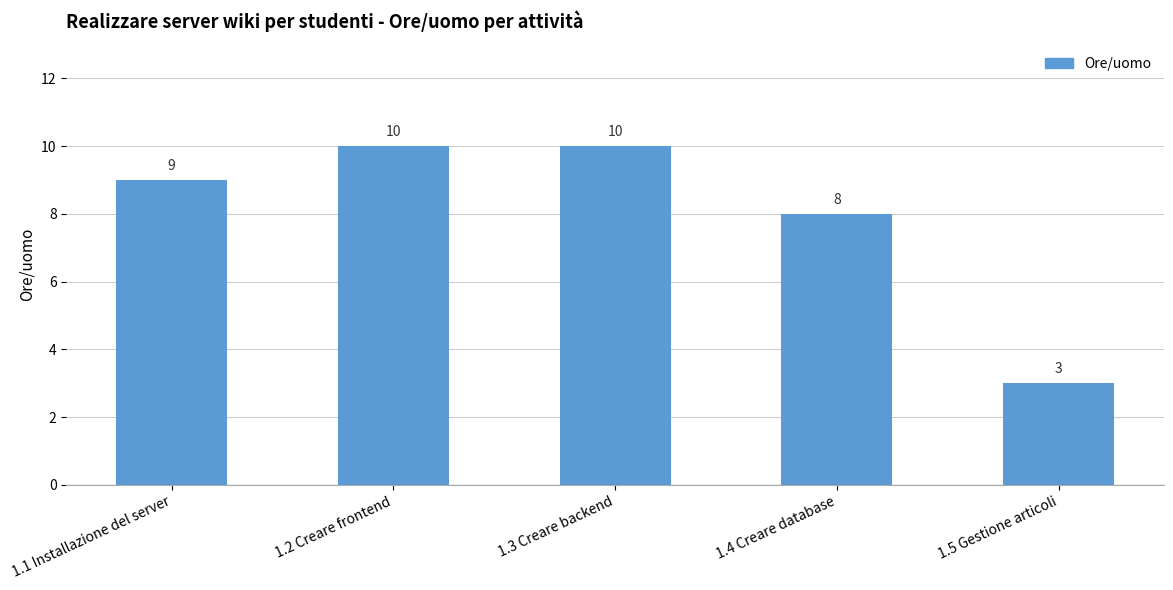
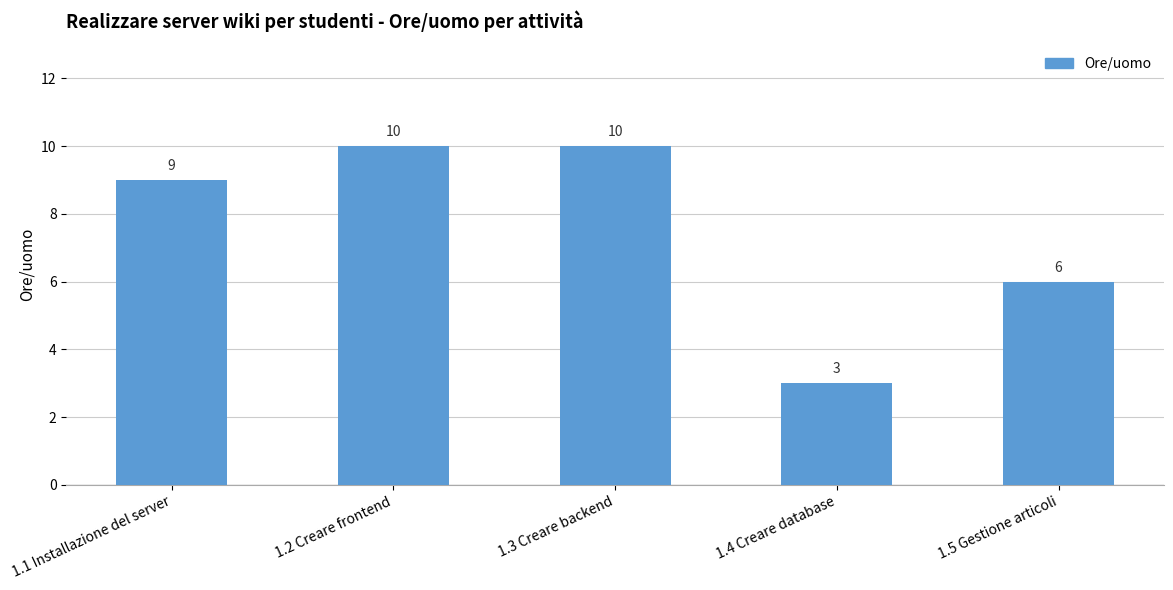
  {
    "1.1 Installazione del server": 9,
    "1.2 Creare frontend": 10,
    "1.3 Creare backend": 10,
-   "1.4 Creare database": 8,
-   "1.5 Gestione articoli": 3
+   "1.4 Creare database": 3,
+   "1.5 Gestione articoli": 6
  }
